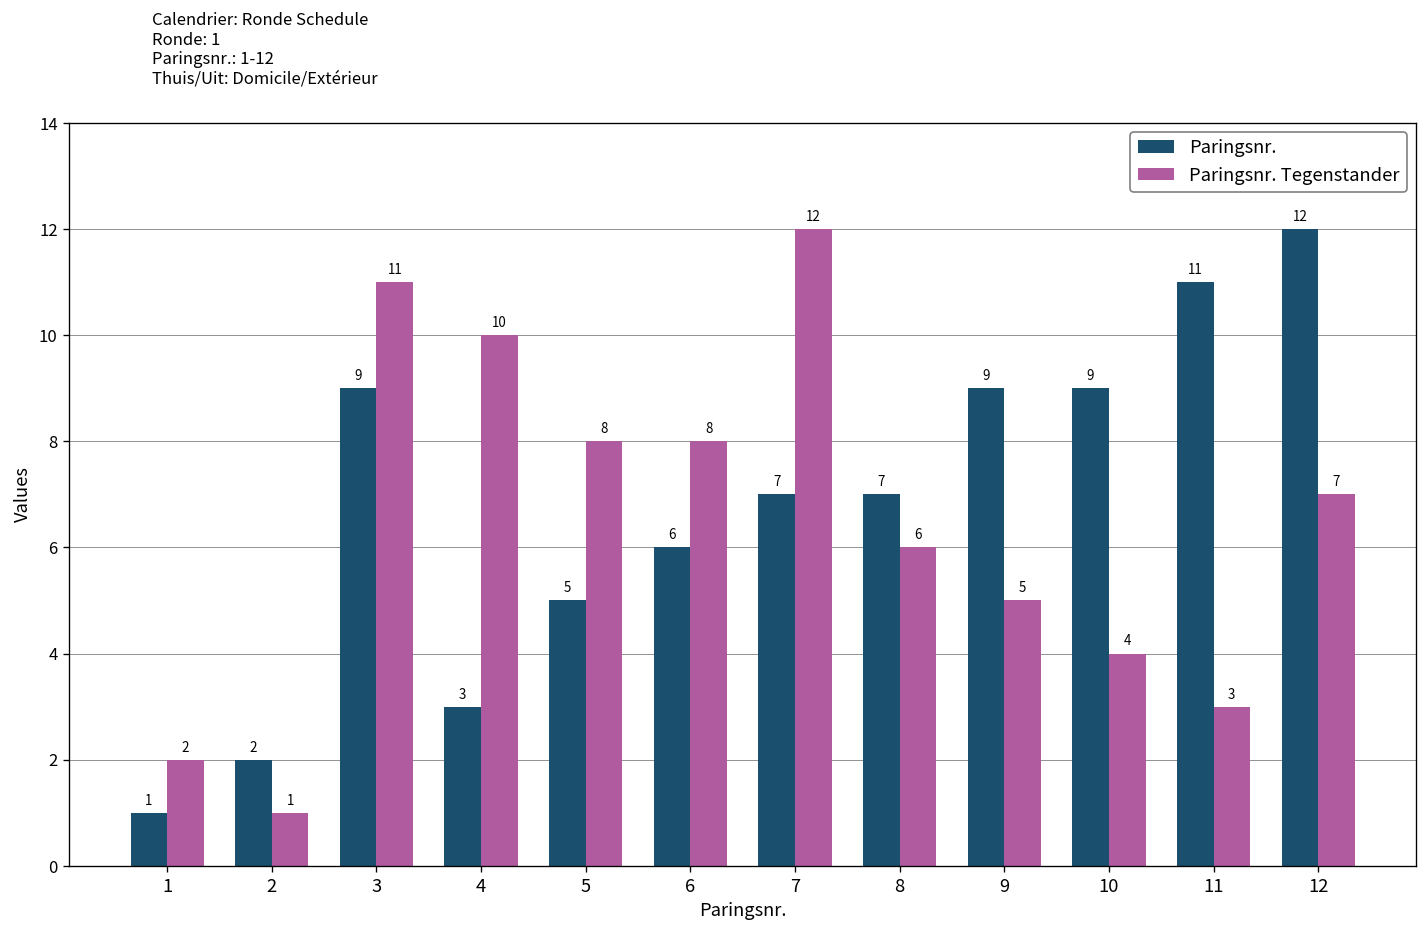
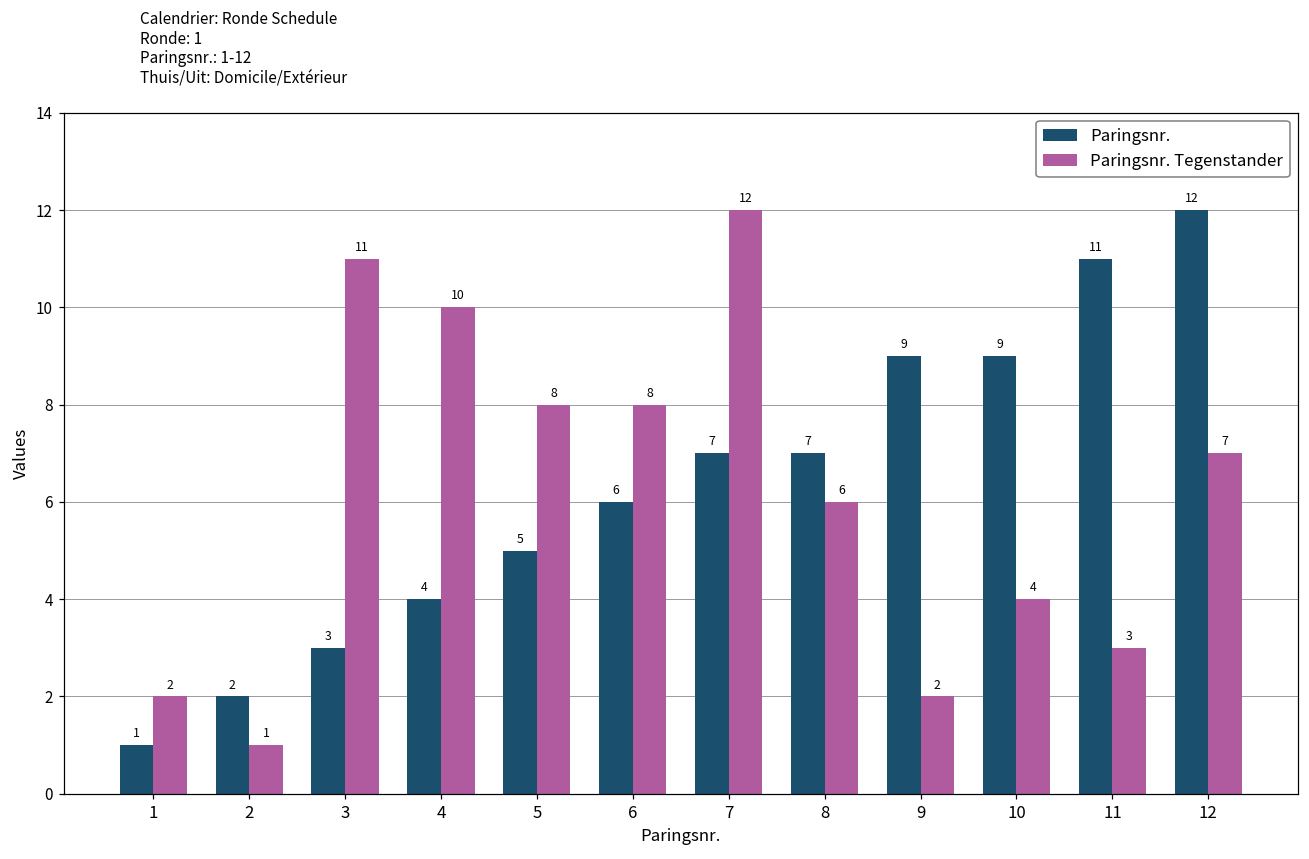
  {
    "Paringsnr.": {
      "1": 1,
      "2": 2,
-     "3": 9,
-     "4": 3,
+     "3": 3,
+     "4": 4,
      "5": 5,
      "6": 6,
      "7": 7,
      "8": 7,
      "9": 9,
      "10": 9,
      "11": 11,
      "12": 12
    },
    "Paringsnr. Tegenstander": {
      "1": 2,
      "2": 1,
      "3": 11,
      "4": 10,
      "5": 8,
      "6": 8,
      "7": 12,
      "8": 6,
-     "9": 5,
+     "9": 2,
      "10": 4,
      "11": 3,
      "12": 7
    }
  }
